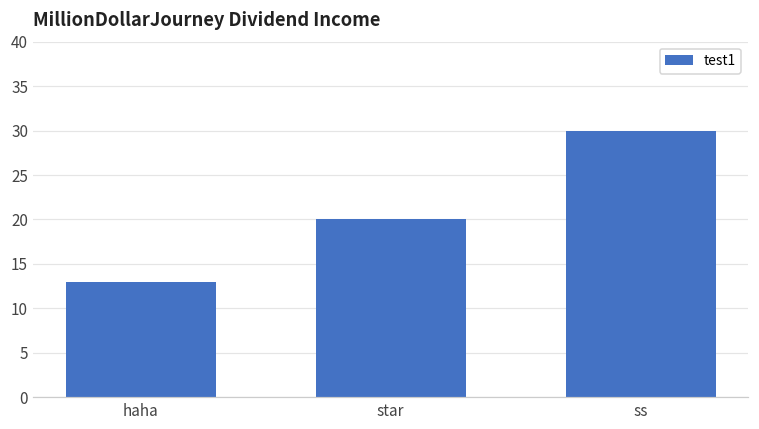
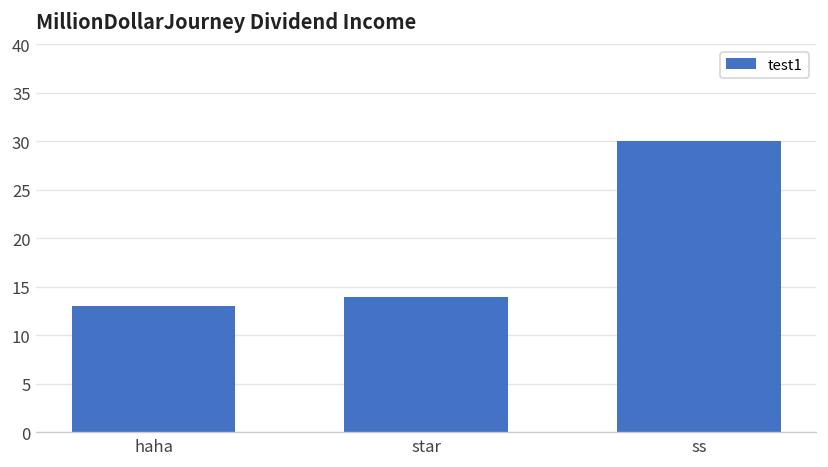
  {
    "haha": 13,
-   "star": 20,
+   "star": 14,
    "ss": 30
  }
